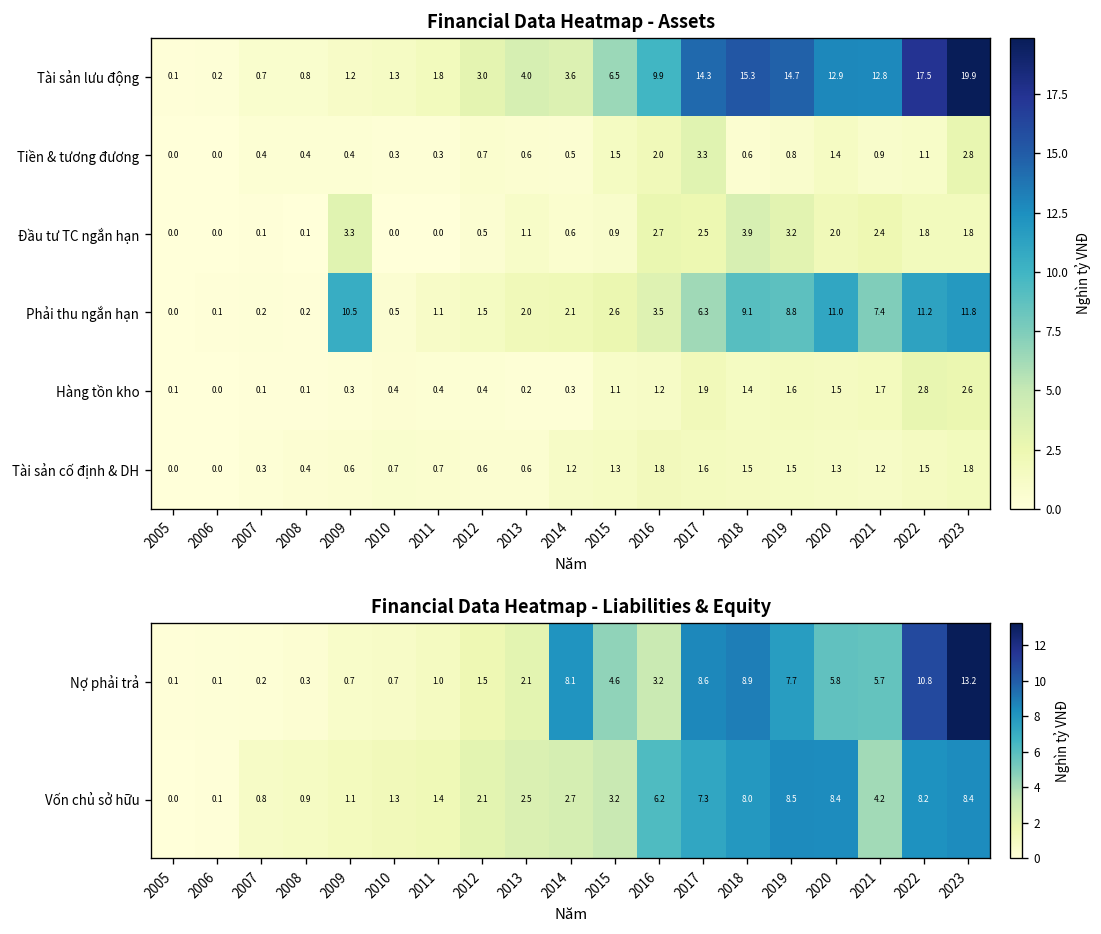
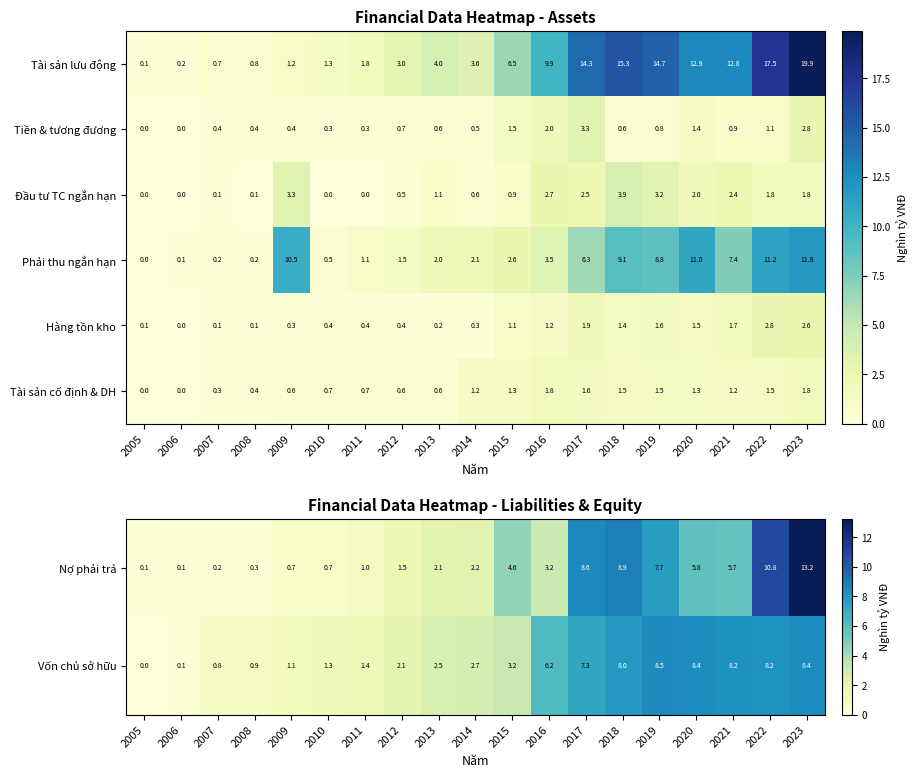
  {
    "Financial Data Heatmap - Assets": {
      "Tài sản lưu động": {
        "2005": 0.1,
        "2006": 0.2,
        "2007": 0.7,
        "2008": 0.8,
        "2009": 1.2,
        "2010": 1.3,
        "2011": 1.8,
        "2012": 3.0,
        "2013": 4.0,
        "2014": 3.6,
        "2015": 6.5,
        "2016": 9.9,
        "2017": 14.3,
        "2018": 15.3,
        "2019": 14.7,
        "2020": 12.9,
        "2021": 12.8,
        "2022": 17.5,
        "2023": 19.9
      },
      "Tiền & tương đương": {
        "2005": 0.0,
        "2006": 0.0,
        "2007": 0.4,
        "2008": 0.4,
        "2009": 0.4,
        "2010": 0.3,
        "2011": 0.3,
        "2012": 0.7,
        "2013": 0.6,
        "2014": 0.5,
        "2015": 1.5,
        "2016": 2.0,
        "2017": 3.3,
        "2018": 0.6,
        "2019": 0.8,
        "2020": 1.4,
        "2021": 0.9,
        "2022": 1.1,
        "2023": 2.8
      },
      "Đầu tư TC ngắn hạn": {
        "2005": 0.0,
        "2006": 0.0,
        "2007": 0.1,
        "2008": 0.1,
        "2009": 3.3,
        "2010": 0.0,
        "2011": 0.0,
        "2012": 0.5,
        "2013": 1.1,
        "2014": 0.6,
        "2015": 0.9,
        "2016": 2.7,
        "2017": 2.5,
        "2018": 3.9,
        "2019": 3.2,
        "2020": 2.0,
        "2021": 2.4,
        "2022": 1.8,
        "2023": 1.8
      },
      "Phải thu ngắn hạn": {
        "2005": 0.0,
        "2006": 0.1,
        "2007": 0.2,
        "2008": 0.2,
        "2009": 10.5,
        "2010": 0.5,
        "2011": 1.1,
        "2012": 1.5,
        "2013": 2.0,
        "2014": 2.1,
        "2015": 2.6,
        "2016": 3.5,
        "2017": 6.3,
        "2018": 9.1,
        "2019": 8.8,
        "2020": 11.0,
        "2021": 7.4,
        "2022": 11.2,
        "2023": 11.8
      },
      "Hàng tồn kho": {
        "2005": 0.1,
        "2006": 0.0,
        "2007": 0.1,
        "2008": 0.1,
        "2009": 0.3,
        "2010": 0.4,
        "2011": 0.4,
        "2012": 0.4,
        "2013": 0.2,
        "2014": 0.3,
        "2015": 1.1,
        "2016": 1.2,
        "2017": 1.9,
        "2018": 1.4,
        "2019": 1.6,
        "2020": 1.5,
        "2021": 1.7,
        "2022": 2.8,
        "2023": 2.6
      },
      "Tài sản cố định & DH": {
        "2005": 0.0,
        "2006": 0.0,
        "2007": 0.3,
        "2008": 0.4,
        "2009": 0.6,
        "2010": 0.7,
        "2011": 0.7,
        "2012": 0.6,
        "2013": 0.6,
        "2014": 1.2,
        "2015": 1.3,
        "2016": 1.8,
        "2017": 1.6,
        "2018": 1.5,
        "2019": 1.5,
        "2020": 1.3,
        "2021": 1.2,
        "2022": 1.5,
        "2023": 1.8
      }
    },
    "Financial Data Heatmap - Liabilities & Equity": {
      "Nợ phải trả": {
        "2005": 0.1,
        "2006": 0.1,
        "2007": 0.2,
        "2008": 0.3,
        "2009": 0.7,
        "2010": 0.7,
        "2011": 1.0,
        "2012": 1.5,
        "2013": 2.1,
-       "2014": 8.1,
+       "2014": 2.2,
        "2015": 4.6,
        "2016": 3.2,
        "2017": 8.6,
        "2018": 8.9,
        "2019": 7.7,
        "2020": 5.8,
        "2021": 5.7,
        "2022": 10.8,
        "2023": 13.2
      },
      "Vốn chủ sở hữu": {
        "2005": 0.0,
        "2006": 0.1,
        "2007": 0.8,
        "2008": 0.9,
        "2009": 1.1,
        "2010": 1.3,
        "2011": 1.4,
        "2012": 2.1,
        "2013": 2.5,
        "2014": 2.7,
        "2015": 3.2,
        "2016": 6.2,
        "2017": 7.3,
        "2018": 8.0,
        "2019": 8.5,
        "2020": 8.4,
-       "2021": 4.2,
+       "2021": 8.2,
        "2022": 8.2,
        "2023": 8.4
      }
    }
  }
